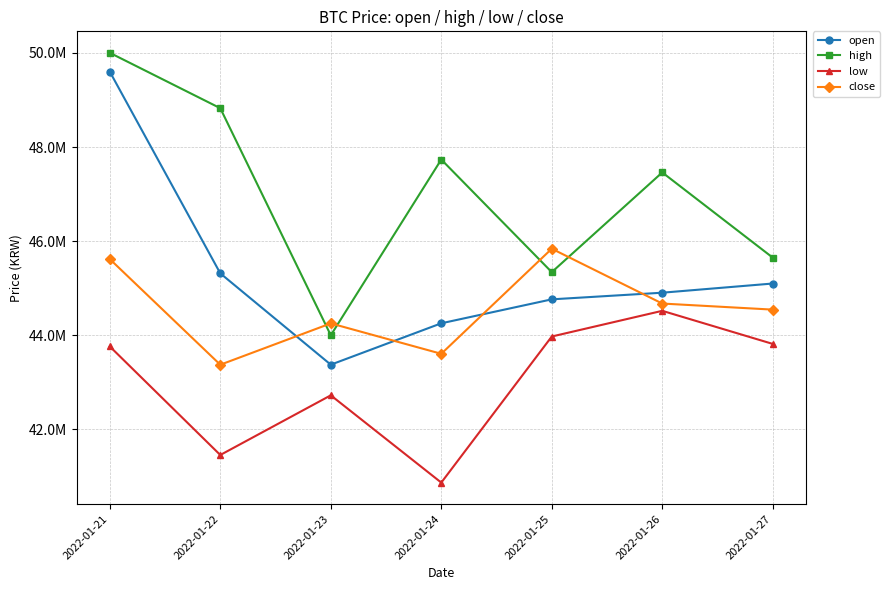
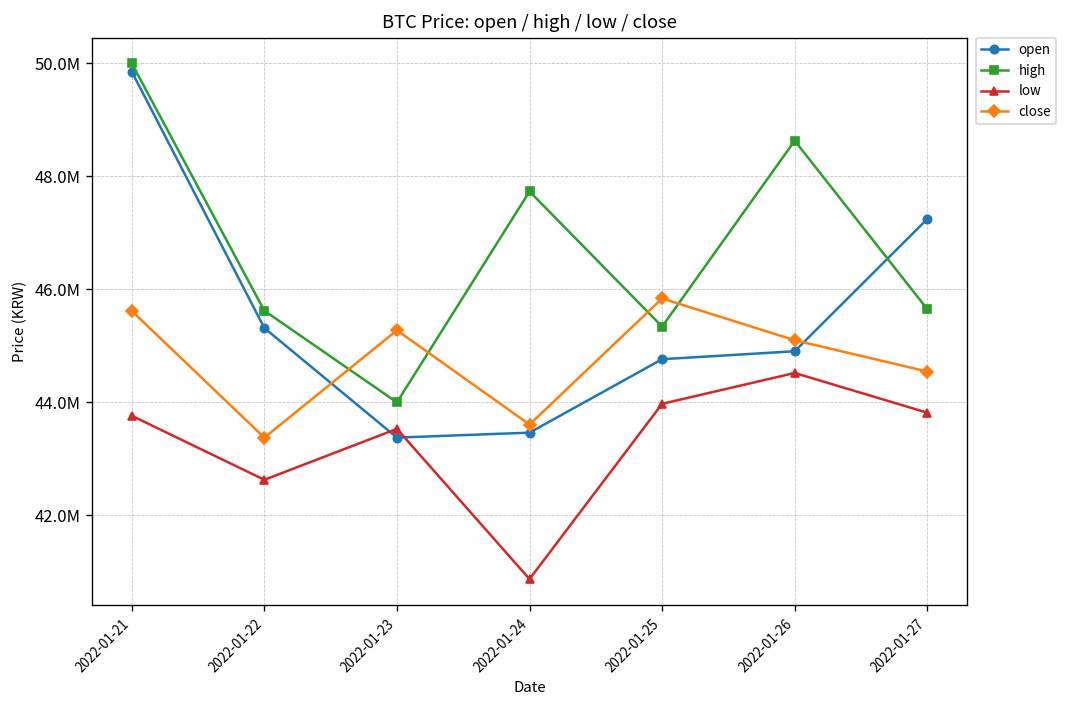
  {
    "open": {
-     "2022-01-21": 49600000,
+     "2022-01-21": 49900000,
      "2022-01-22": 45300000,
      "2022-01-23": 43400000,
-     "2022-01-24": 44300000,
+     "2022-01-24": 43500000,
      "2022-01-25": 44800000,
      "2022-01-26": 44900000,
-     "2022-01-27": 45100000
+     "2022-01-27": 47200000
    },
    "high": {
      "2022-01-21": 50000000,
-     "2022-01-22": 48800000,
+     "2022-01-22": 45600000,
      "2022-01-23": 44000000,
      "2022-01-24": 47700000,
      "2022-01-25": 45300000,
-     "2022-01-26": 47500000,
+     "2022-01-26": 48600000,
      "2022-01-27": 45700000
    },
    "low": {
      "2022-01-21": 43800000,
-     "2022-01-22": 41500000,
-     "2022-01-23": 42700000,
+     "2022-01-22": 42600000,
+     "2022-01-23": 43500000,
      "2022-01-24": 40900000,
      "2022-01-25": 44000000,
      "2022-01-26": 44500000,
      "2022-01-27": 43800000
    },
    "close": {
      "2022-01-21": 45600000,
      "2022-01-22": 43400000,
-     "2022-01-23": 44300000,
+     "2022-01-23": 45300000,
      "2022-01-24": 43600000,
      "2022-01-25": 45800000,
-     "2022-01-26": 44700000,
+     "2022-01-26": 45100000,
      "2022-01-27": 44500000
    }
  }
